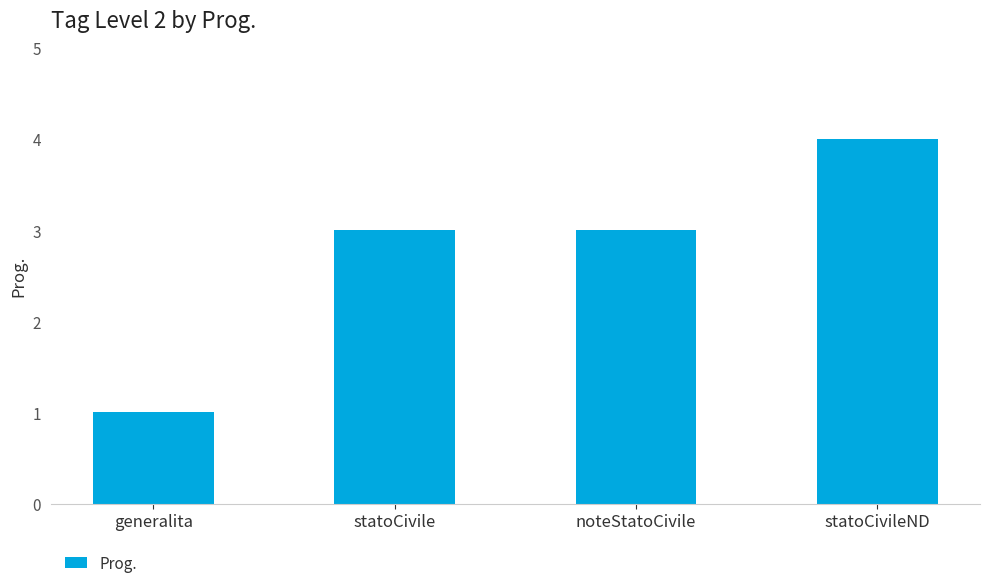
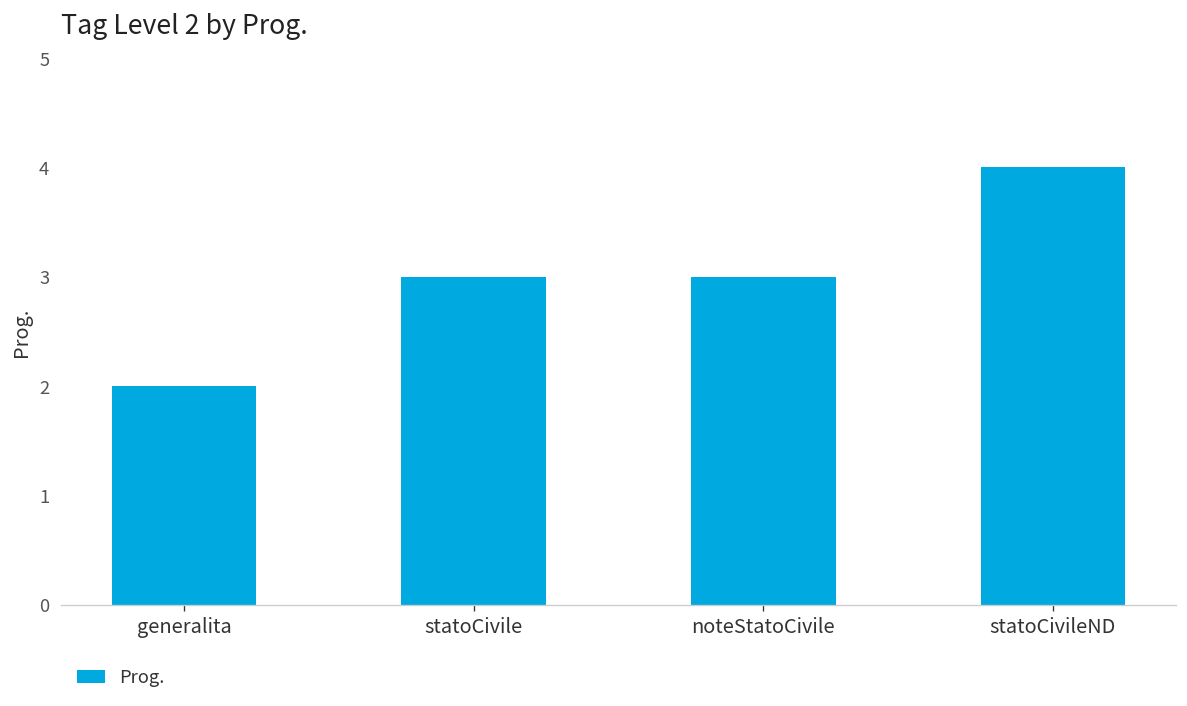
  {
-   "generalita": 1,
+   "generalita": 2,
    "statoCivile": 3,
    "noteStatoCivile": 3,
    "statoCivileND": 4
  }
